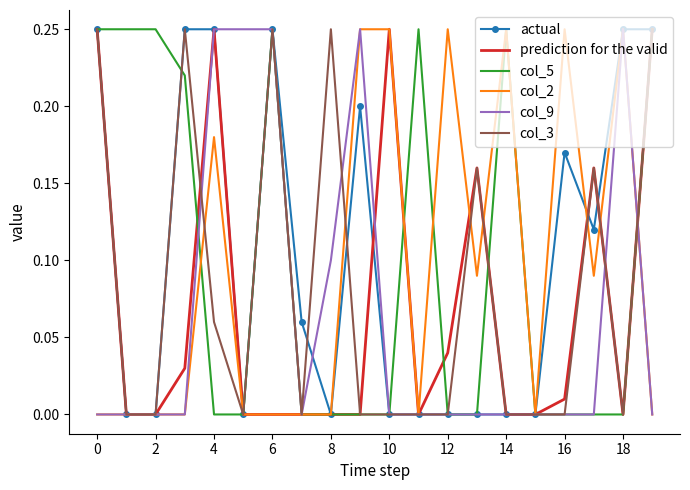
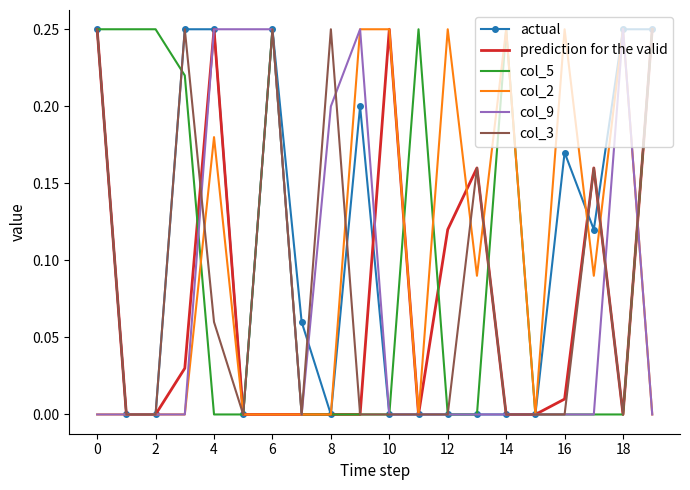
  {
    "actual": {
      "16": 0.17
    },
    "prediction for the valid": {
-     "12": 0.04,
+     "12": 0.12,
      "16": 0.01
    },
    "col_5": {
      "2": 0.25,
      "4": 0.00
    },
    "col_2": {
      "4": 0.18,
      "12": 0.25
    },
    "col_9": {
-     "8": 0.1
+     "8": 0.2
    },
    "col_3": {
      "4": 0.06,
      "8": 0.25
    }
  }
